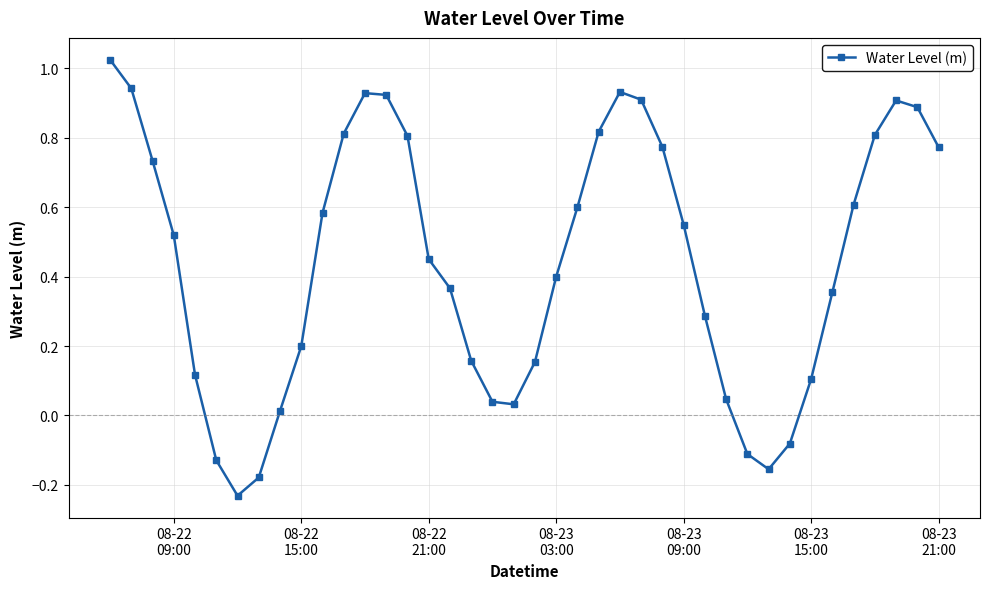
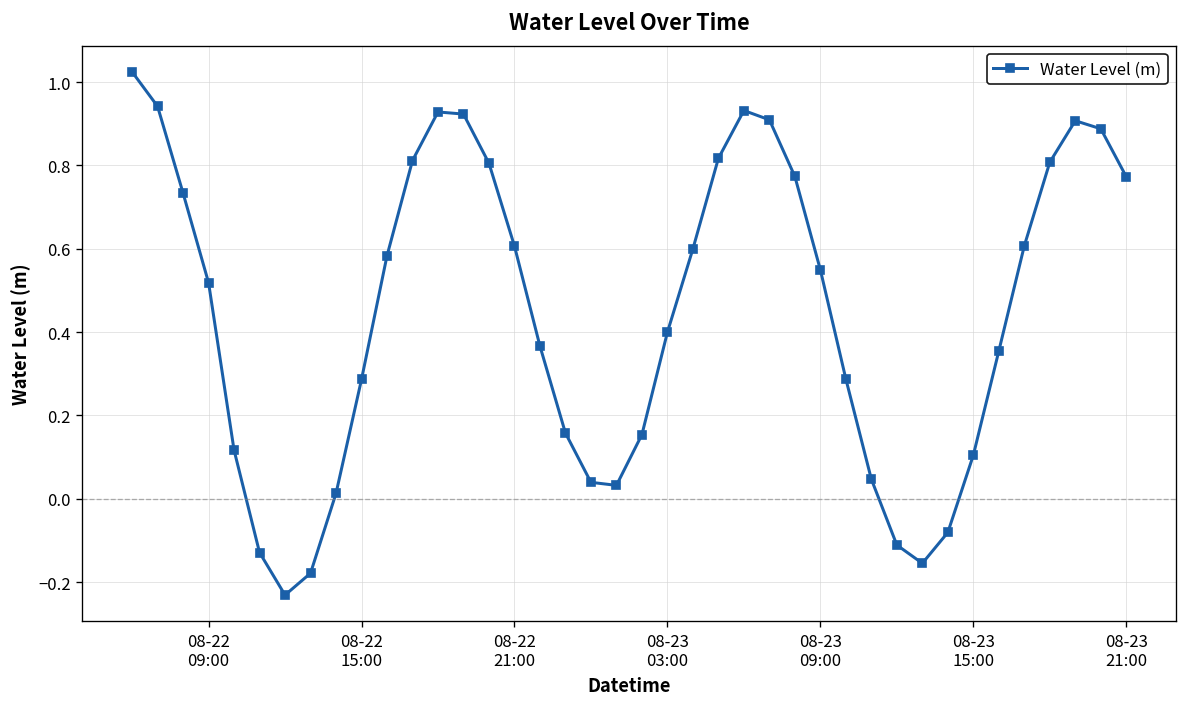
  {
    "08-22 09:00": 0.52,
-   "08-22 15:00": 0.20,
-   "08-22 21:00": 0.45,
+   "08-22 15:00": 0.29,
+   "08-22 21:00": 0.61,
    "08-23 03:00": 0.40,
    "08-23 09:00": 0.55,
    "08-23 15:00": 0.10,
    "08-23 21:00": 0.77
  }
